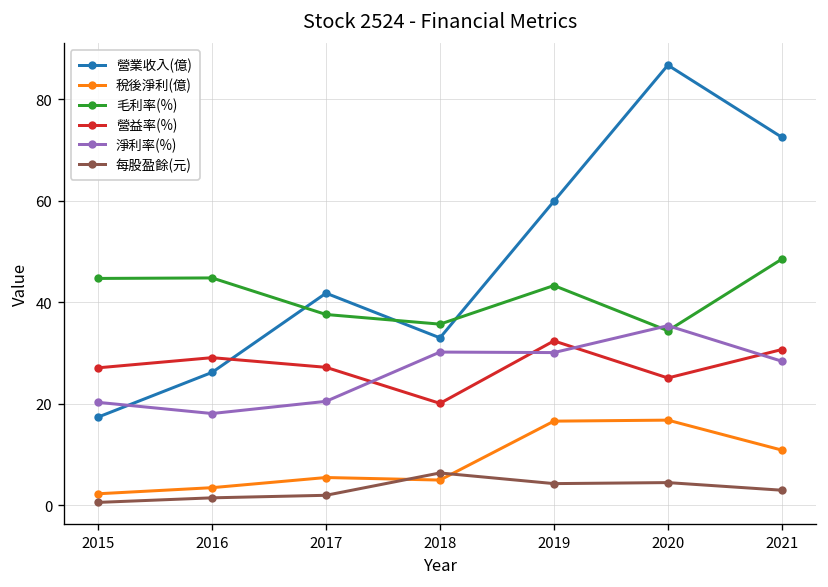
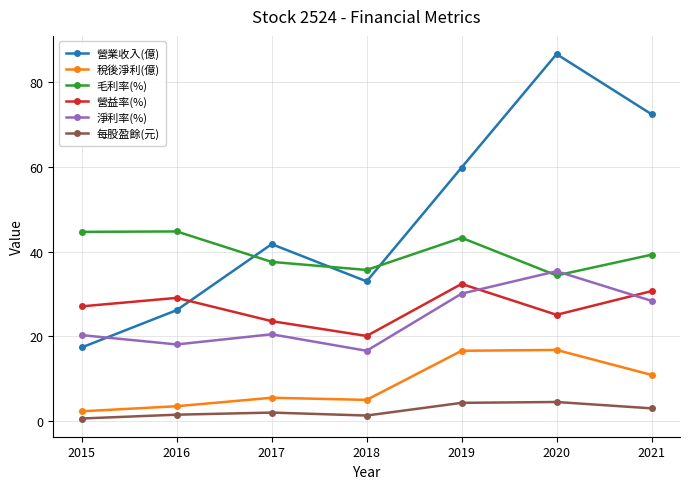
  {
    "營業收入(億)": {
      "2015": 17,
      "2016": 26,
      "2017": 42,
      "2018": 33,
      "2019": 60,
      "2020": 87,
      "2021": 73
    },
    "稅後淨利(億)": {
      "2015": 2,
      "2016": 4,
      "2017": 6,
      "2018": 5,
      "2019": 17,
      "2020": 17,
      "2021": 11
    },
    "毛利率(%)": {
      "2015": 45,
      "2016": 45,
      "2017": 38,
      "2018": 36,
      "2019": 43,
      "2020": 34,
-     "2021": 49
+     "2021": 39
    },
    "營益率(%)": {
      "2015": 27,
      "2016": 29,
-     "2017": 27,
+     "2017": 24,
      "2018": 20,
      "2019": 32,
      "2020": 25,
      "2021": 31
    },
    "淨利率(%)": {
      "2015": 20,
      "2016": 18,
      "2017": 21,
-     "2018": 30,
+     "2018": 17,
      "2019": 30,
      "2020": 35,
      "2021": 28
    },
    "每股盈餘(元)": {
      "2015": 1,
      "2016": 2,
      "2017": 2,
-     "2018": 6,
+     "2018": 1,
      "2019": 4,
      "2020": 5,
      "2021": 3
    }
  }
